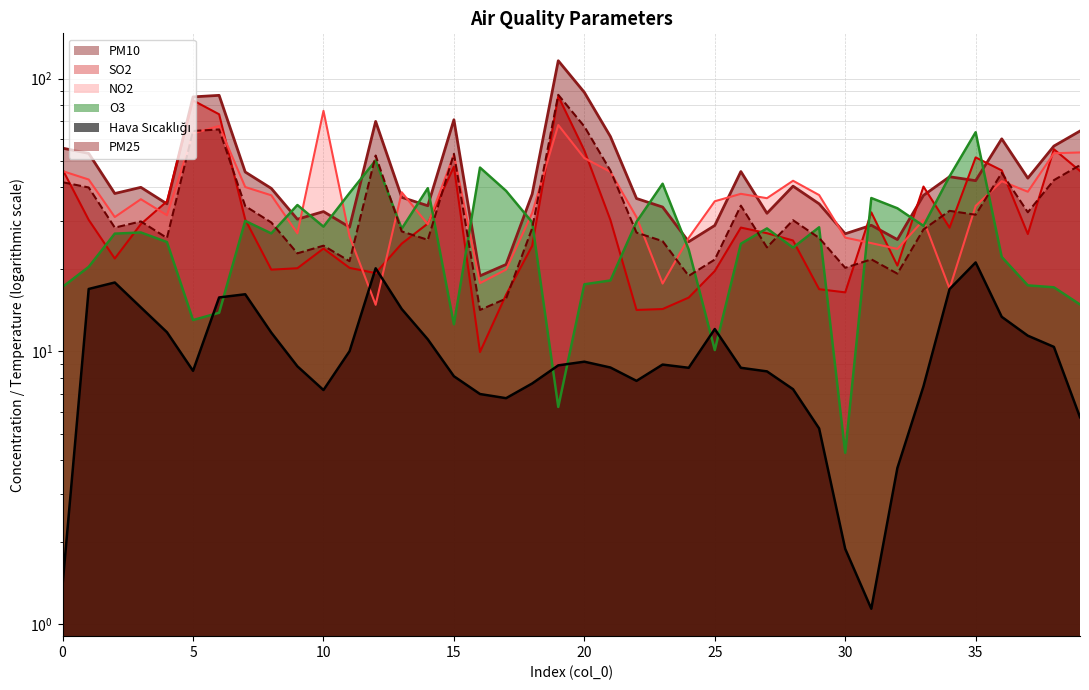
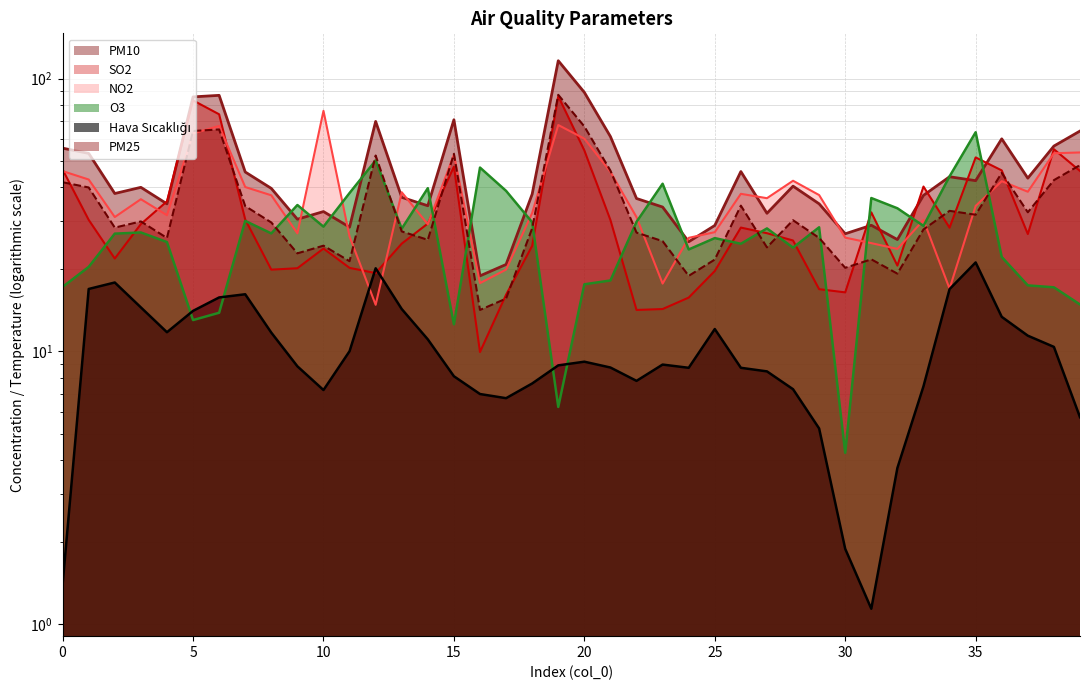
  {
    "NO2": {
      "10": 76,
-     "20": 51,
-     "25": 36,
+     "20": 60,
+     "25": 27,
      "30": 26,
      "35": 34
    },
    "O3": {
      "0": 17,
      "5": 13,
      "10": 29,
      "15": 13,
      "20": 18,
-     "25": 10.1,
+     "25": 26,
      "30": 4.3,
      "35": 64
    },
    "Hava Sıcaklığı": {
      "0": 1.4,
-     "5": 8.5,
+     "5": 14,
      "10": 7.2,
      "15": 8.1,
      "20": 9.2,
      "25": 12,
      "30": 1.9,
      "35": 21
    }
  }
